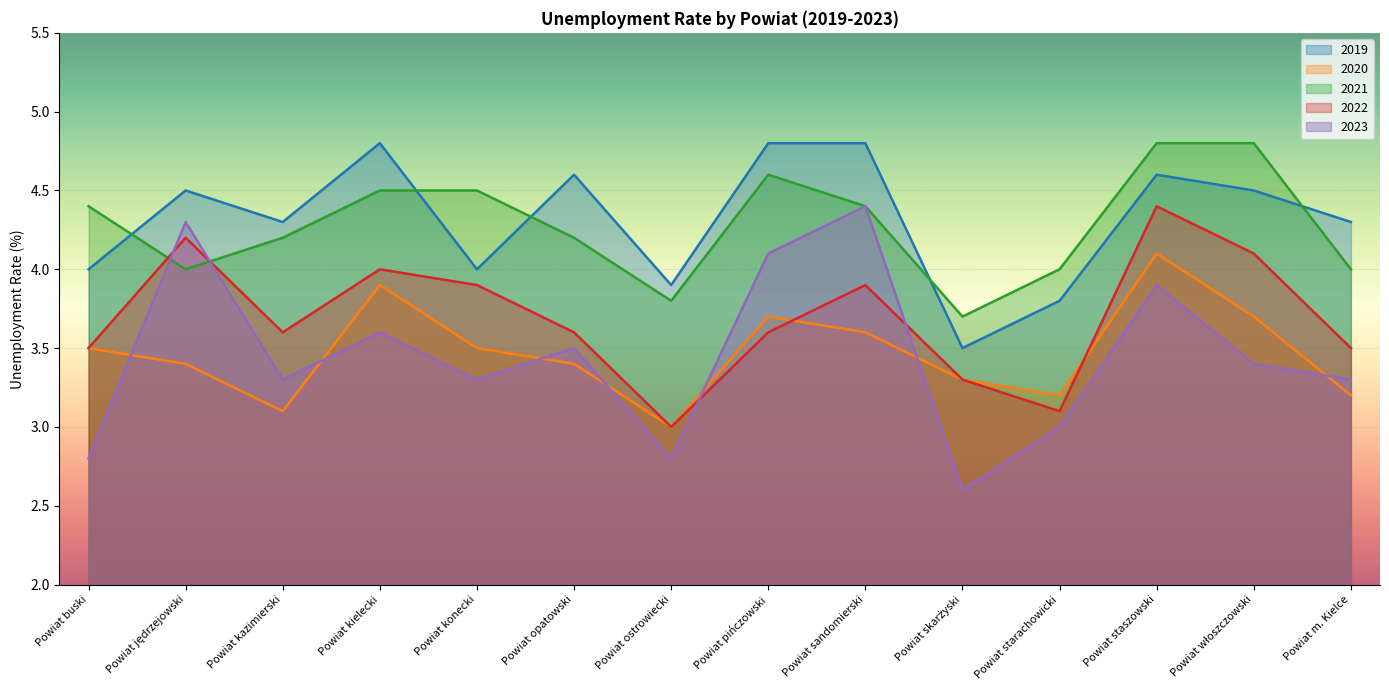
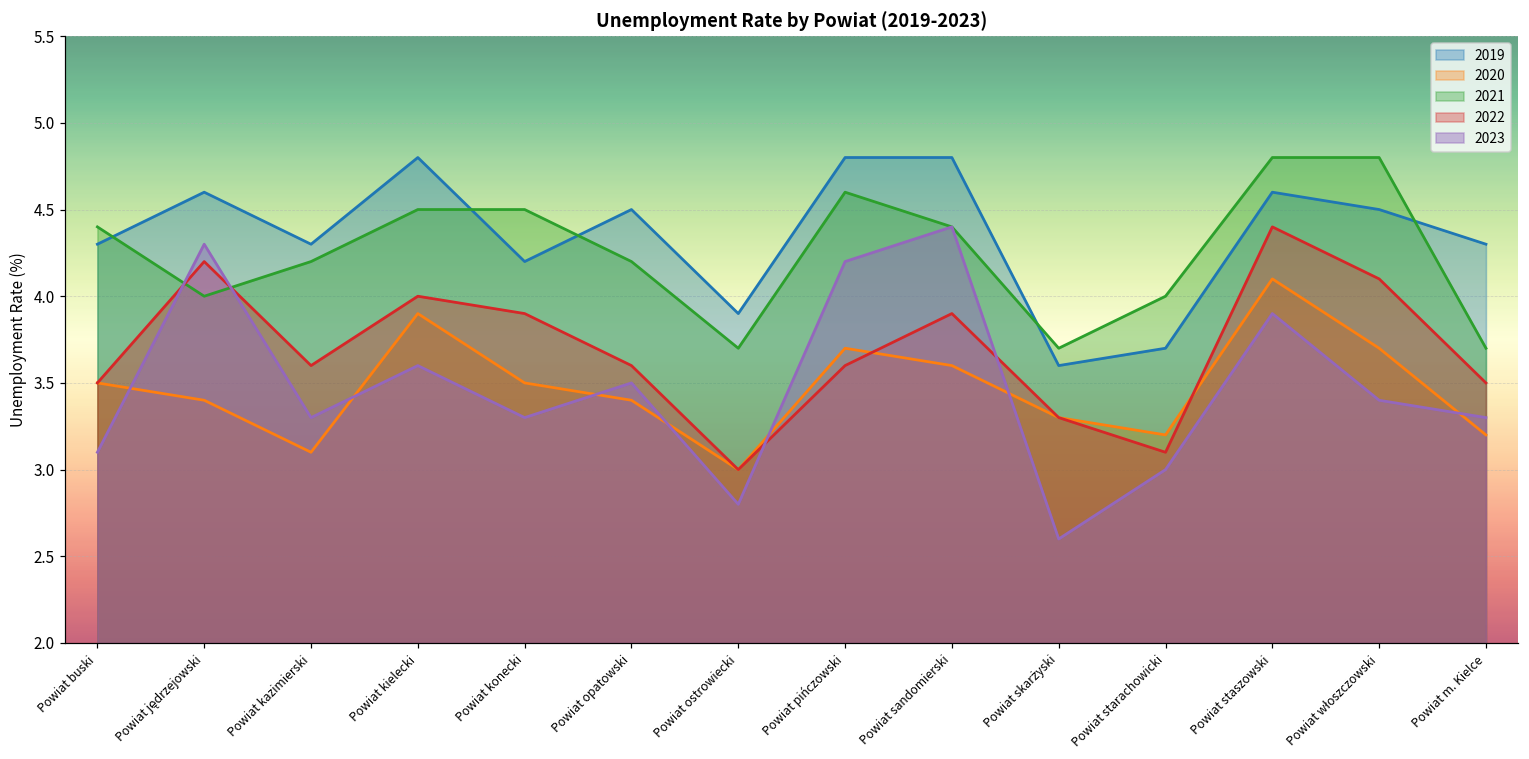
  {
    "2019": {
-     "Powiat buski": 4.0,
-     "Powiat jędrzejowski": 4.5,
+     "Powiat buski": 4.3,
+     "Powiat jędrzejowski": 4.6,
      "Powiat kazimierski": 4.3,
      "Powiat kielecki": 4.8,
-     "Powiat konecki": 4.0,
-     "Powiat opatowski": 4.6,
+     "Powiat konecki": 4.2,
+     "Powiat opatowski": 4.5,
      "Powiat ostrowiecki": 3.9,
      "Powiat pińczowski": 4.8,
      "Powiat sandomierski": 4.8,
-     "Powiat skarżyski": 3.5,
-     "Powiat starachowicki": 3.8,
+     "Powiat skarżyski": 3.6,
+     "Powiat starachowicki": 3.7,
      "Powiat staszowski": 4.6,
      "Powiat włoszczowski": 4.5,
      "Powiat m. Kielce": 4.3
    },
    "2021": {
      "Powiat buski": 4.4,
      "Powiat jędrzejowski": 4.0,
      "Powiat kazimierski": 4.2,
      "Powiat kielecki": 4.5,
      "Powiat konecki": 4.5,
      "Powiat opatowski": 4.2,
-     "Powiat ostrowiecki": 3.8,
+     "Powiat ostrowiecki": 3.7,
      "Powiat pińczowski": 4.6,
      "Powiat skarżyski": 3.7,
      "Powiat starachowicki": 4.0,
      "Powiat staszowski": 4.8,
      "Powiat włoszczowski": 4.8,
-     "Powiat m. Kielce": 4.0
+     "Powiat m. Kielce": 3.7
    },
    "2023": {
-     "Powiat buski": 2.8,
+     "Powiat buski": 3.1,
      "Powiat jędrzejowski": 4.3,
      "Powiat kazimierski": 3.3,
      "Powiat kielecki": 3.6,
      "Powiat konecki": 3.3,
      "Powiat opatowski": 3.5,
      "Powiat ostrowiecki": 2.8,
-     "Powiat pińczowski": 4.1,
+     "Powiat pińczowski": 4.2,
      "Powiat skarżyski": 2.6,
      "Powiat starachowicki": 3.0,
      "Powiat staszowski": 3.9,
      "Powiat włoszczowski": 3.4,
      "Powiat m. Kielce": 3.3
    }
  }
